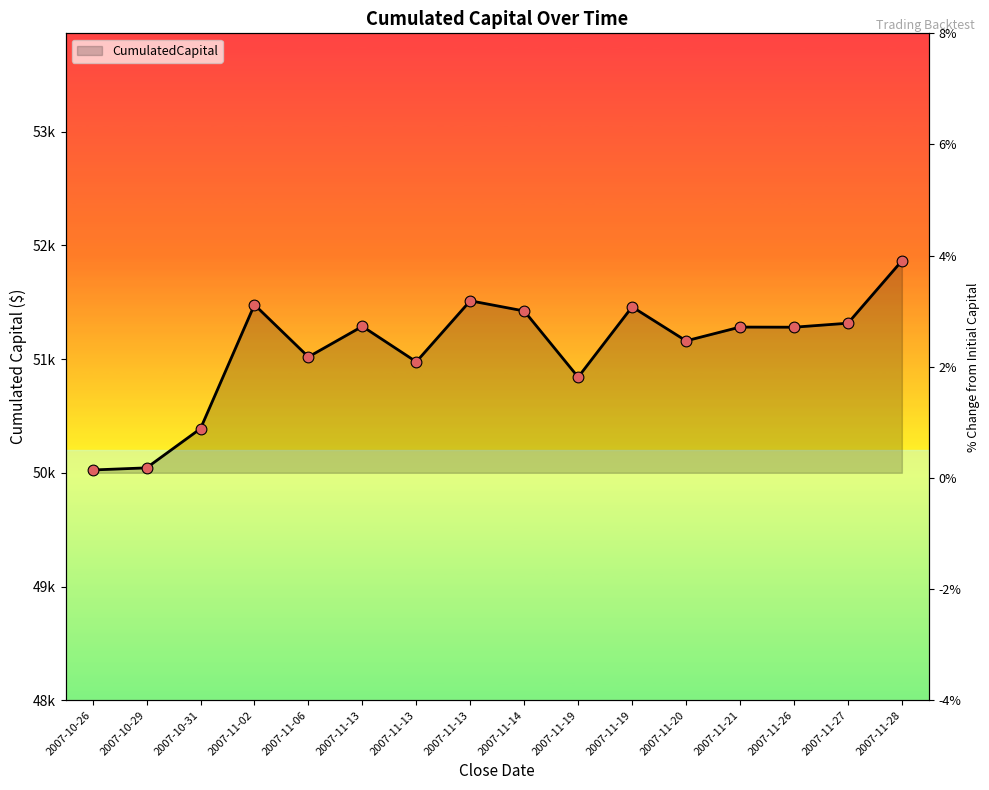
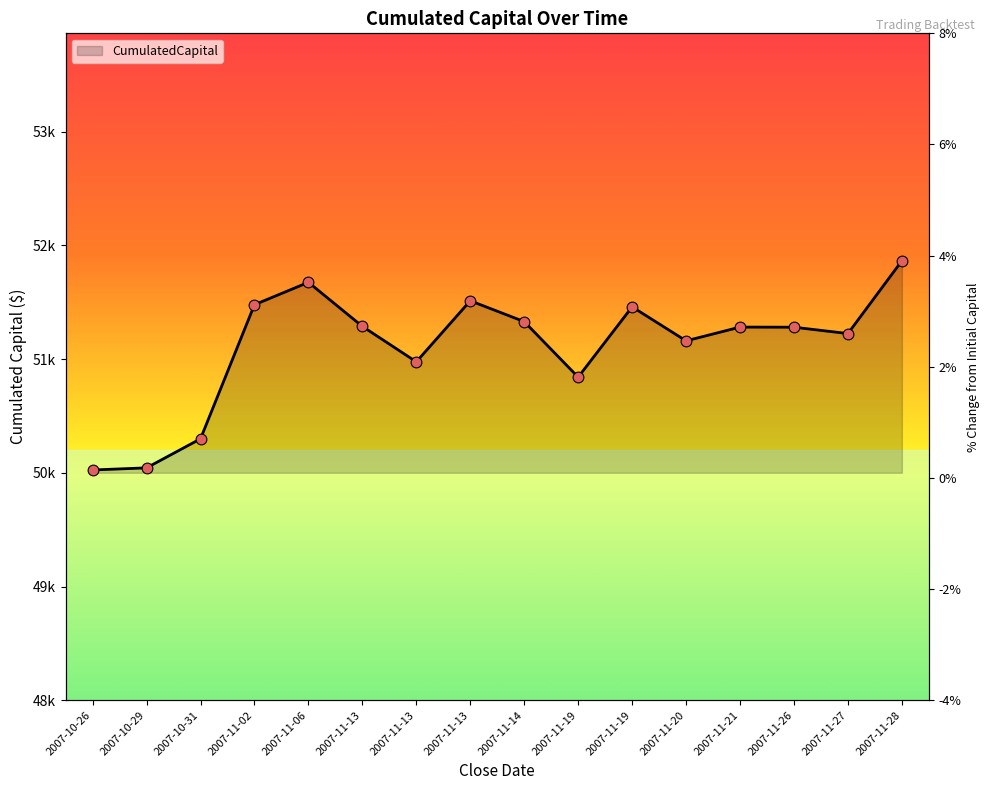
  {
-   "2007-10-31": 50390,
+   "2007-10-31": 50300,
    "2007-11-02": 51480,
-   "2007-11-06": 51020,
-   "2007-11-14": 51420,
+   "2007-11-06": 51670,
+   "2007-11-14": 51330,
    "2007-11-20": 51160,
    "2007-11-21": 51280,
    "2007-11-26": 51280,
-   "2007-11-27": 51310,
+   "2007-11-27": 51220,
    "2007-11-28": 51860
  }
